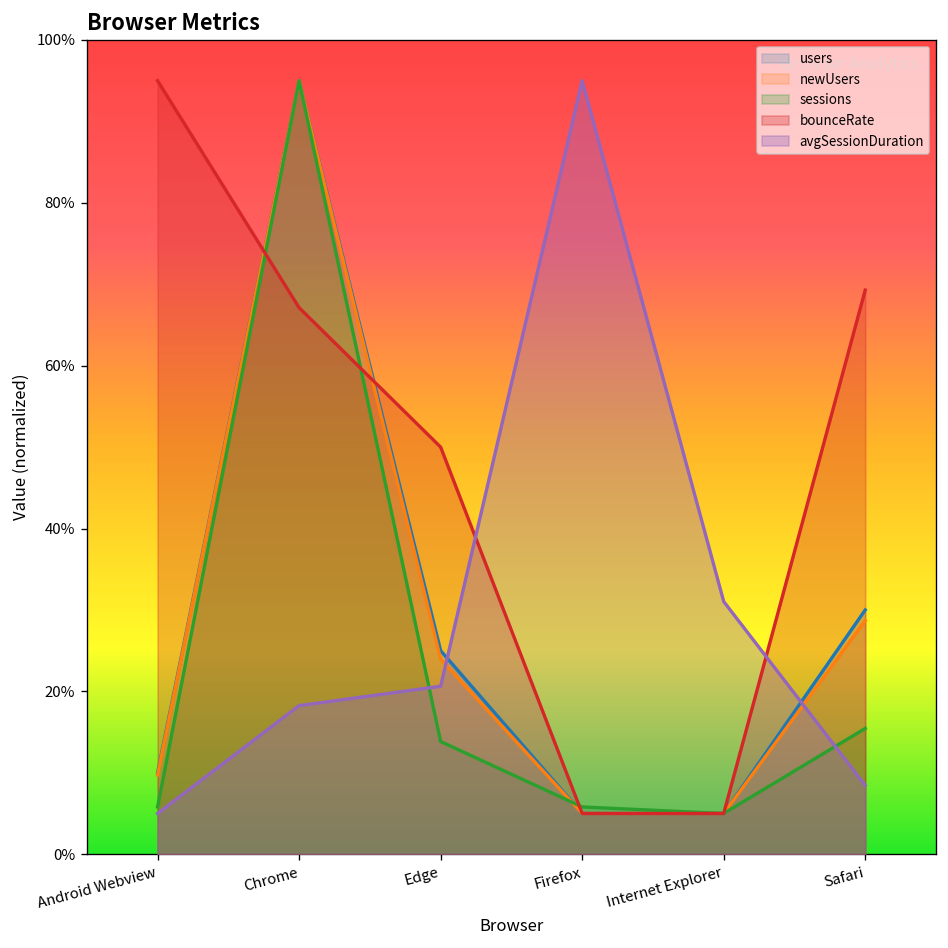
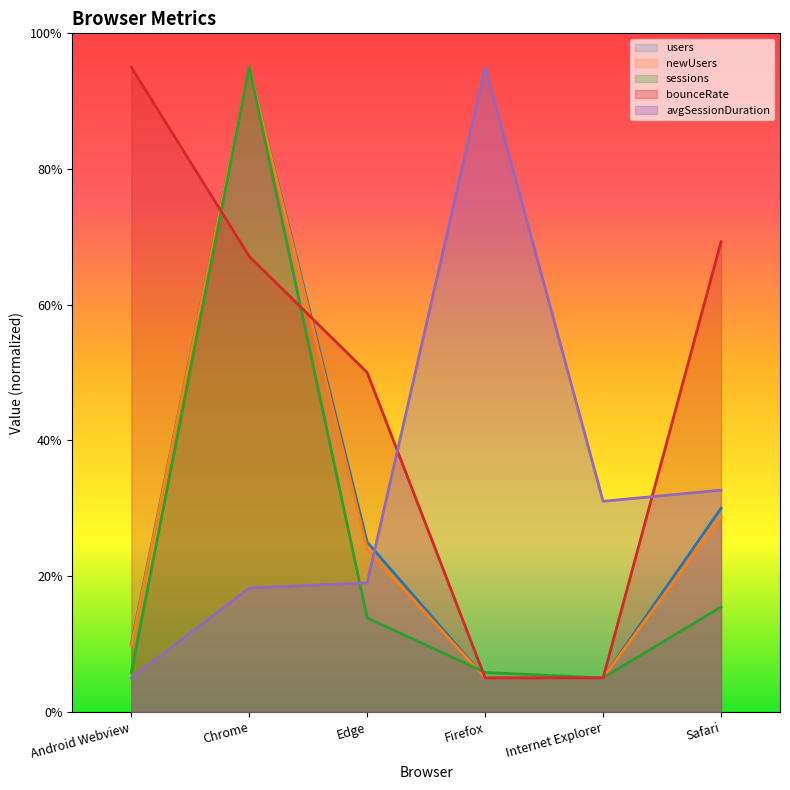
  {
    "avgSessionDuration": {
      "Android Webview": "5%",
      "Chrome": "18%",
-     "Edge": "21%",
+     "Edge": "19%",
      "Firefox": "95%",
      "Internet Explorer": "31%",
-     "Safari": "8%"
+     "Safari": "33%"
    }
  }
